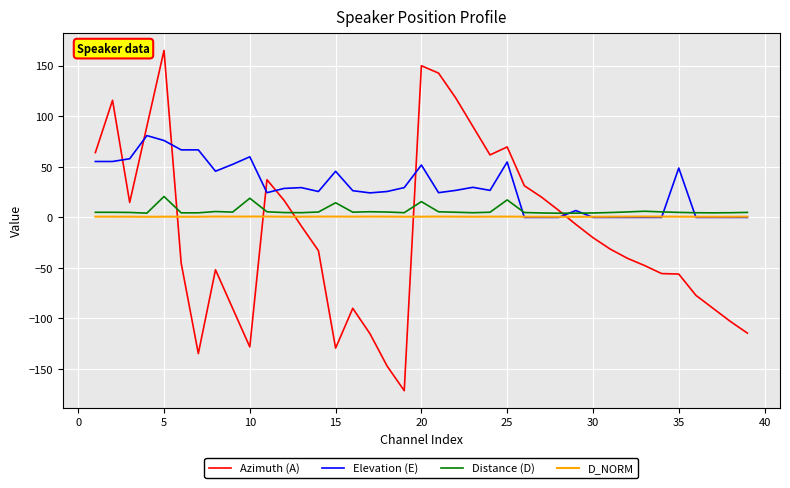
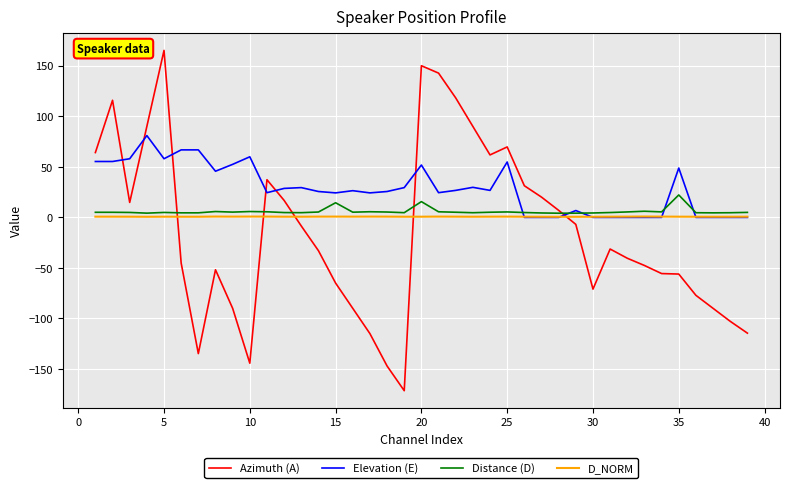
  {
    "Azimuth (A)": {
      "5": 165,
-     "10": -128,
-     "15": -129,
+     "10": -144,
+     "15": -65,
      "20": 150,
      "25": 70,
-     "30": -20,
+     "30": -71,
      "35": -56
    },
    "Elevation (E)": {
-     "5": 76,
+     "5": 58,
      "10": 60,
-     "15": 46,
+     "15": 24,
      "20": 52,
      "25": 55,
      "35": 49
    },
    "Distance (D)": {
-     "5": 21,
-     "10": 19,
+     "5": 5,
+     "10": 6,
      "15": 14,
      "20": 16,
-     "25": 17,
+     "25": 5,
      "30": 4,
-     "35": 5
+     "35": 22
    },
    "D_NORM": {
      "5": 1,
      "10": 1,
      "15": 1,
      "20": 1,
      "25": 1,
      "35": 1
    }
  }
